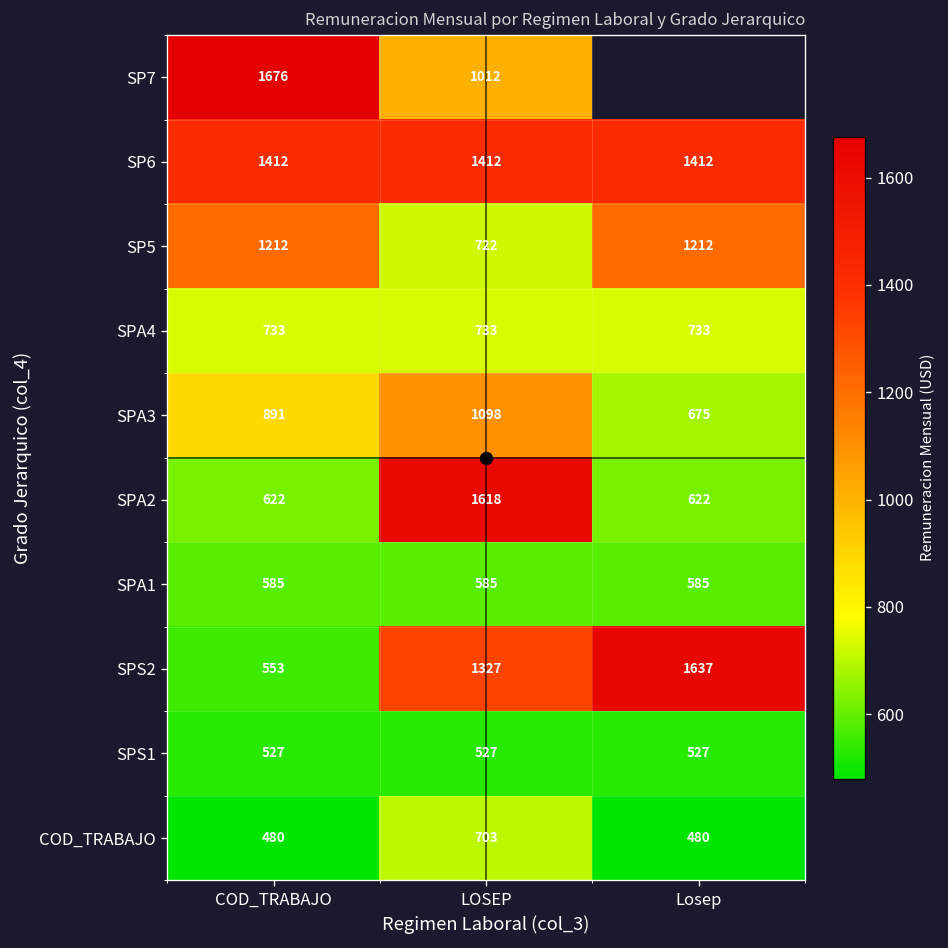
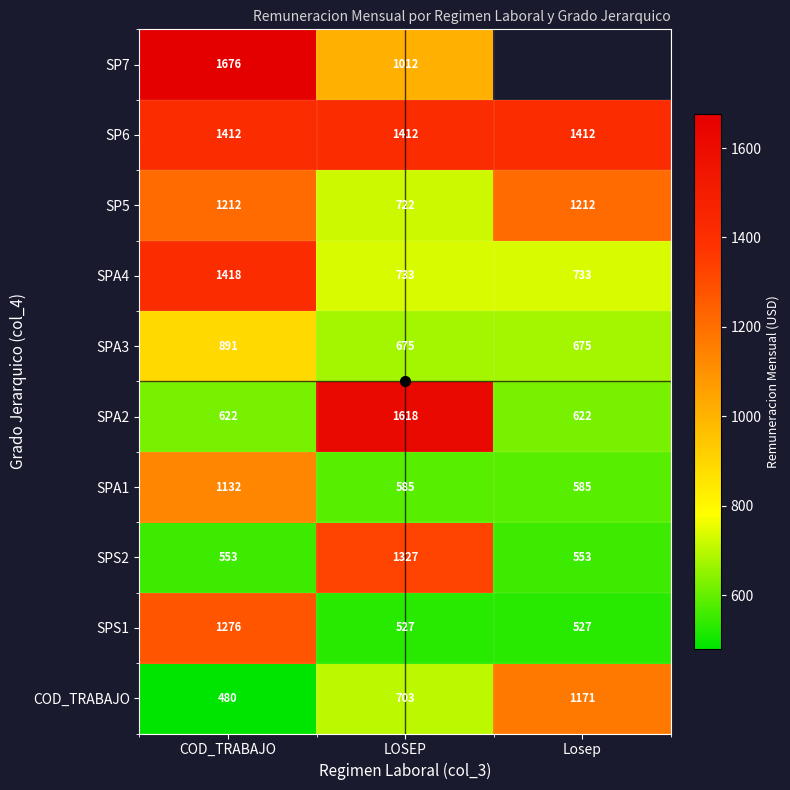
  {
    "SP7": {
      "COD_TRABAJO": 1676,
      "LOSEP": 1012
    },
    "SP6": {
      "COD_TRABAJO": 1412,
      "LOSEP": 1412,
      "Losep": 1412
    },
    "SP5": {
      "COD_TRABAJO": 1212,
      "LOSEP": 722,
      "Losep": 1212
    },
    "SPA4": {
-     "COD_TRABAJO": 733,
+     "COD_TRABAJO": 1418,
      "LOSEP": 733,
      "Losep": 733
    },
    "SPA3": {
      "COD_TRABAJO": 891,
-     "LOSEP": 1098,
+     "LOSEP": 675,
      "Losep": 675
    },
    "SPA2": {
      "COD_TRABAJO": 622,
      "LOSEP": 1618,
      "Losep": 622
    },
    "SPA1": {
-     "COD_TRABAJO": 585,
+     "COD_TRABAJO": 1132,
      "LOSEP": 585,
      "Losep": 585
    },
    "SPS2": {
      "COD_TRABAJO": 553,
      "LOSEP": 1327,
-     "Losep": 1637
+     "Losep": 553
    },
    "SPS1": {
-     "COD_TRABAJO": 527,
+     "COD_TRABAJO": 1276,
      "LOSEP": 527,
      "Losep": 527
    },
    "COD_TRABAJO": {
      "COD_TRABAJO": 480,
      "LOSEP": 703,
-     "Losep": 480
+     "Losep": 1171
    }
  }
